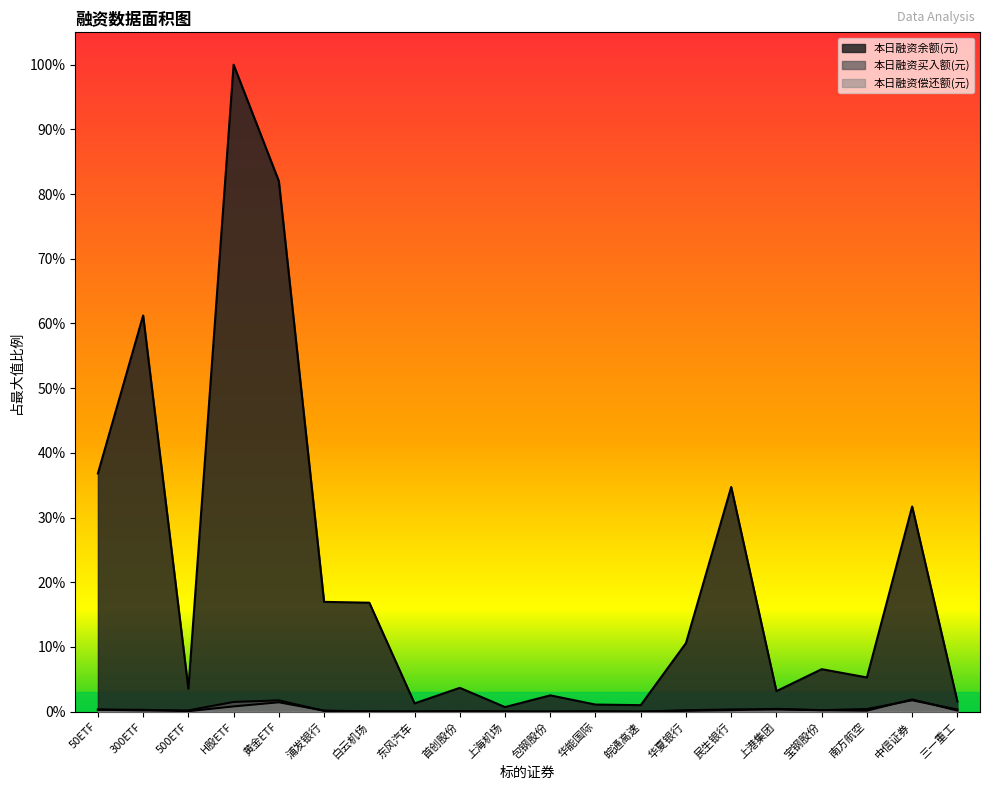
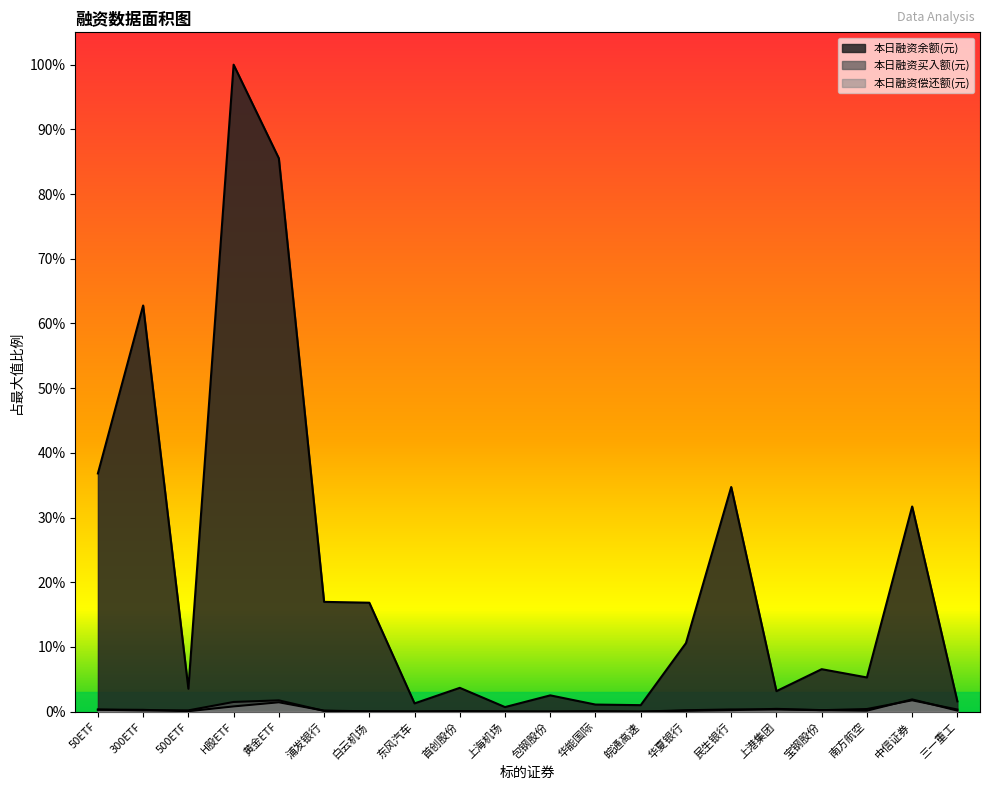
  {
    "本日融资余额(元)": {
      "50ETF": "37%",
-     "300ETF": "61%",
+     "300ETF": "63%",
      "500ETF": "4%",
      "H股ETF": "100%",
-     "黄金ETF": "82%",
+     "黄金ETF": "86%",
      "浦发银行": "17%",
      "白云机场": "17%",
      "首创股份": "4%",
      "华夏银行": "11%",
      "民生银行": "35%",
      "上港集团": "3%",
      "宝钢股份": "7%",
      "南方航空": "5%",
      "中信证券": "32%"
    }
  }
